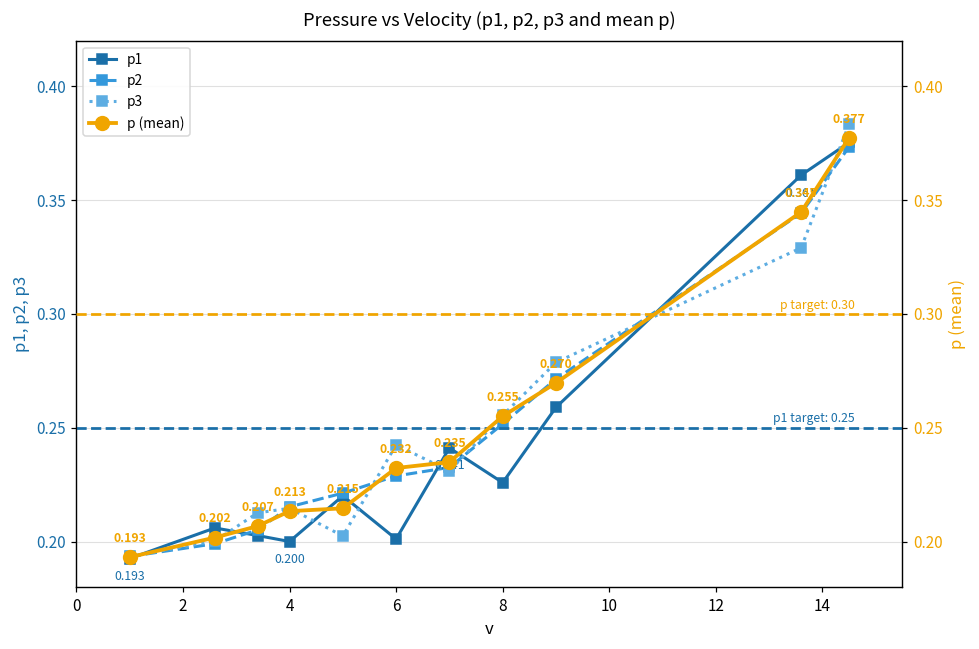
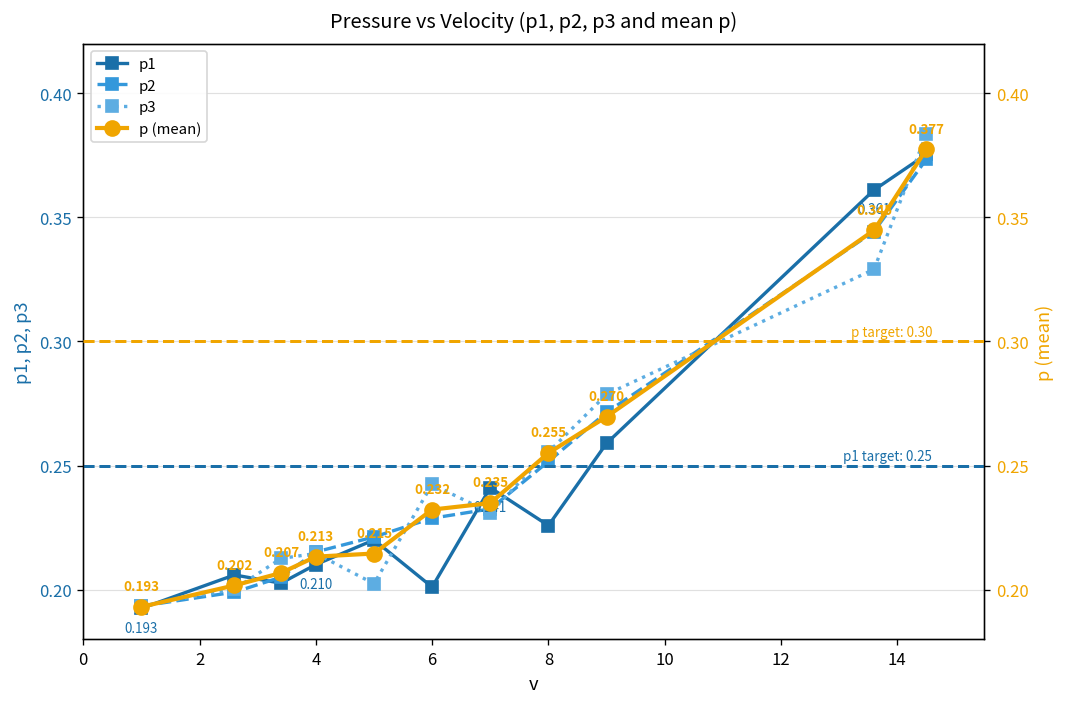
  {
    "p1": {
-     "4": 0.200
+     "4": 0.210
    },
    "p (mean)": {
      "4": 0.213
    }
  }
